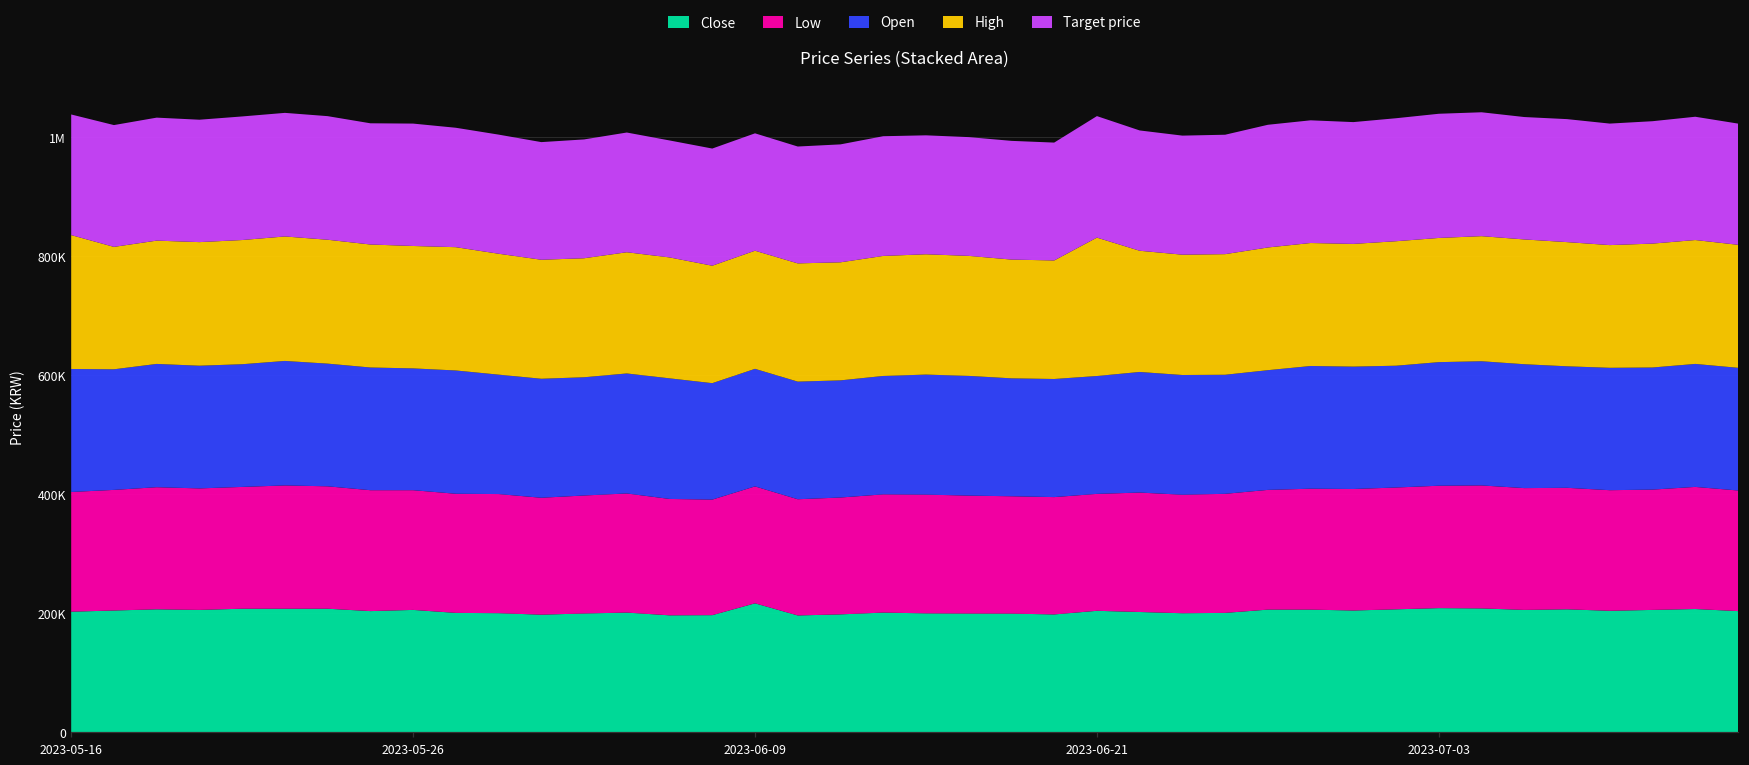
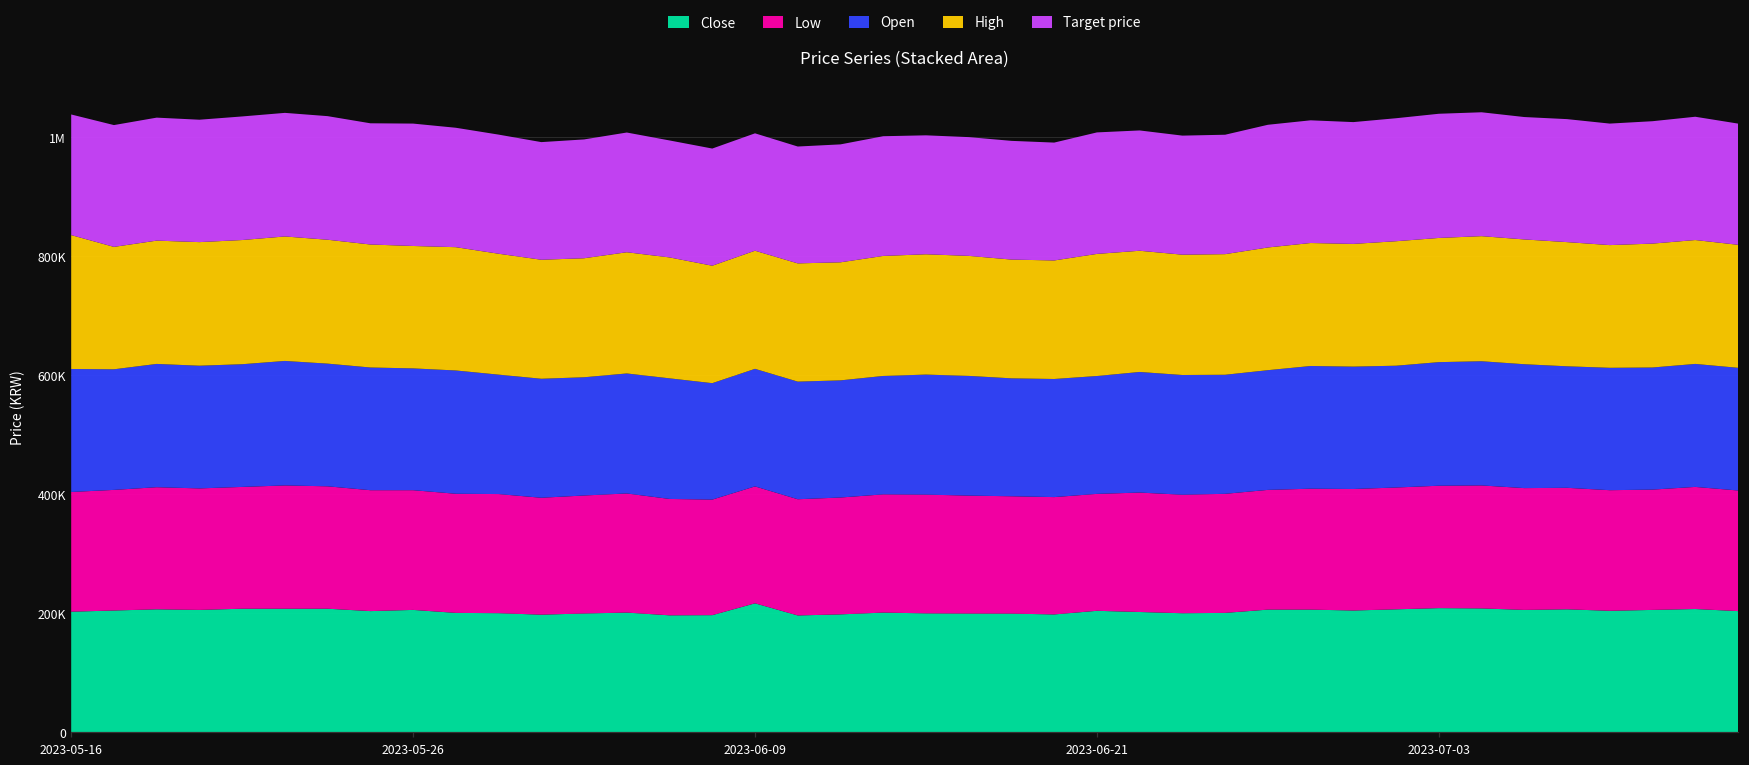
  {
    "Close": {
      "2023-05-16": 200000,
      "2023-05-26": 210000,
      "2023-06-09": 220000,
      "2023-06-21": 200000,
      "2023-07-03": 210000
    },
    "Low": {
      "2023-05-16": 200000,
      "2023-05-26": 200000,
      "2023-06-09": 200000,
      "2023-06-21": 200000,
      "2023-07-03": 210000
    },
    "Open": {
      "2023-05-16": 210000,
      "2023-05-26": 200000,
      "2023-06-09": 200000,
      "2023-06-21": 200000,
      "2023-07-03": 210000
    },
    "High": {
      "2023-05-16": 220000,
      "2023-05-26": 210000,
      "2023-06-09": 200000,
-     "2023-06-21": 230000,
+     "2023-06-21": 210000,
      "2023-07-03": 210000
    },
    "Target price": {
      "2023-05-16": 200000,
      "2023-05-26": 210000,
      "2023-06-09": 200000,
      "2023-06-21": 200000,
      "2023-07-03": 210000
    }
  }
